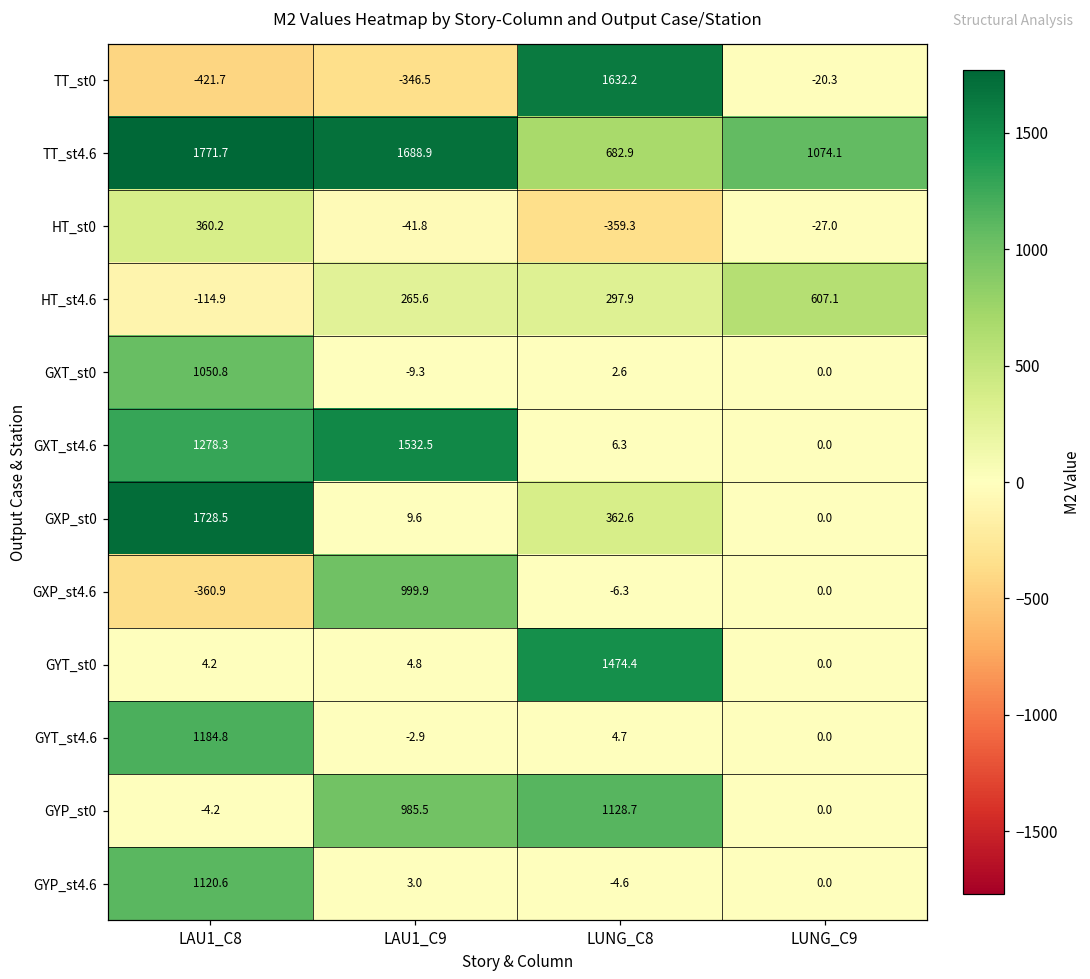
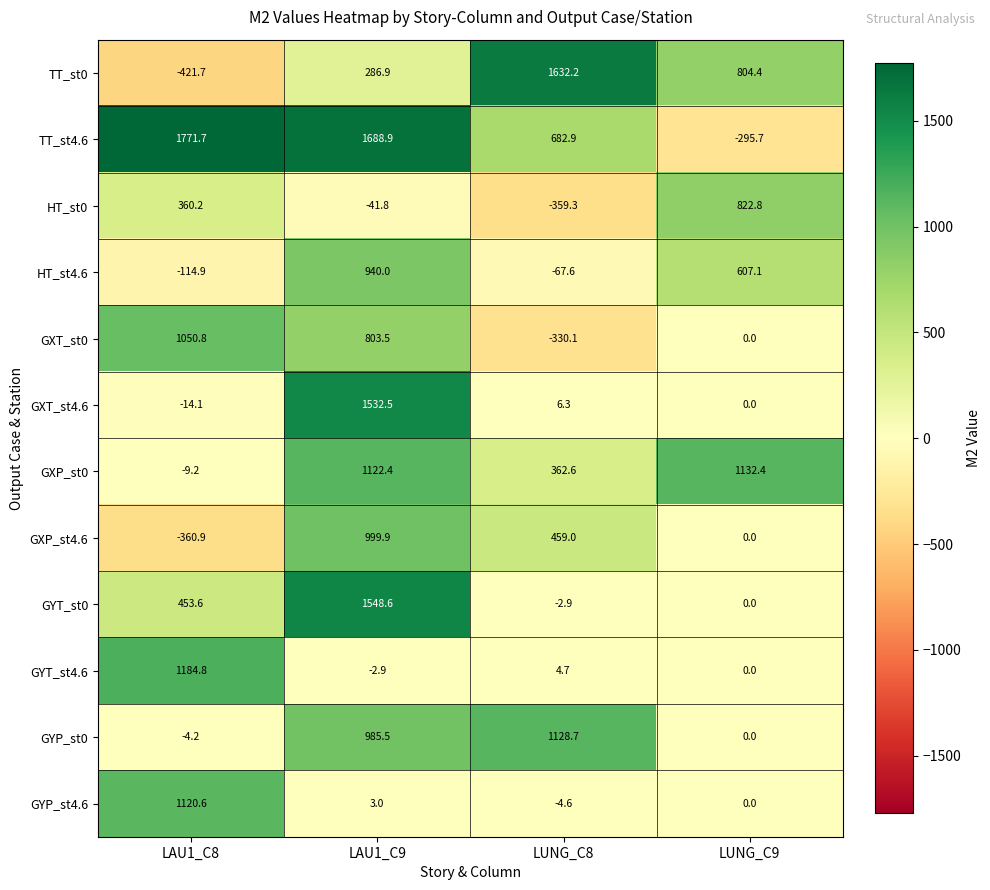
  {
    "TT_st0": {
      "LAU1_C8": -421.7,
-     "LAU1_C9": -346.5,
+     "LAU1_C9": 286.9,
      "LUNG_C8": 1632.2,
-     "LUNG_C9": -20.3
+     "LUNG_C9": 804.4
    },
    "TT_st4.6": {
      "LAU1_C8": 1771.7,
      "LAU1_C9": 1688.9,
      "LUNG_C8": 682.9,
-     "LUNG_C9": 1074.1
+     "LUNG_C9": -295.7
    },
    "HT_st0": {
      "LAU1_C8": 360.2,
      "LAU1_C9": -41.8,
      "LUNG_C8": -359.3,
-     "LUNG_C9": -27.0
+     "LUNG_C9": 822.8
    },
    "HT_st4.6": {
      "LAU1_C8": -114.9,
-     "LAU1_C9": 265.6,
-     "LUNG_C8": 297.9,
+     "LAU1_C9": 940.0,
+     "LUNG_C8": -67.6,
      "LUNG_C9": 607.1
    },
    "GXT_st0": {
      "LAU1_C8": 1050.8,
-     "LAU1_C9": -9.3,
-     "LUNG_C8": 2.6,
+     "LAU1_C9": 803.5,
+     "LUNG_C8": -330.1,
      "LUNG_C9": 0.0
    },
    "GXT_st4.6": {
-     "LAU1_C8": 1278.3,
+     "LAU1_C8": -14.1,
      "LAU1_C9": 1532.5,
      "LUNG_C8": 6.3,
      "LUNG_C9": 0.0
    },
    "GXP_st0": {
-     "LAU1_C8": 1728.5,
-     "LAU1_C9": 9.6,
+     "LAU1_C8": -9.2,
+     "LAU1_C9": 1122.4,
      "LUNG_C8": 362.6,
-     "LUNG_C9": 0.0
+     "LUNG_C9": 1132.4
    },
    "GXP_st4.6": {
      "LAU1_C8": -360.9,
      "LAU1_C9": 999.9,
-     "LUNG_C8": -6.3,
+     "LUNG_C8": 459.0,
      "LUNG_C9": 0.0
    },
    "GYT_st0": {
-     "LAU1_C8": 4.2,
-     "LAU1_C9": 4.8,
-     "LUNG_C8": 1474.4,
+     "LAU1_C8": 453.6,
+     "LAU1_C9": 1548.6,
+     "LUNG_C8": -2.9,
      "LUNG_C9": 0.0
    },
    "GYT_st4.6": {
      "LAU1_C8": 1184.8,
      "LAU1_C9": -2.9,
      "LUNG_C8": 4.7,
      "LUNG_C9": 0.0
    },
    "GYP_st0": {
      "LAU1_C8": -4.2,
      "LAU1_C9": 985.5,
      "LUNG_C8": 1128.7,
      "LUNG_C9": 0.0
    },
    "GYP_st4.6": {
      "LAU1_C8": 1120.6,
      "LAU1_C9": 3.0,
      "LUNG_C8": -4.6,
      "LUNG_C9": 0.0
    }
  }
